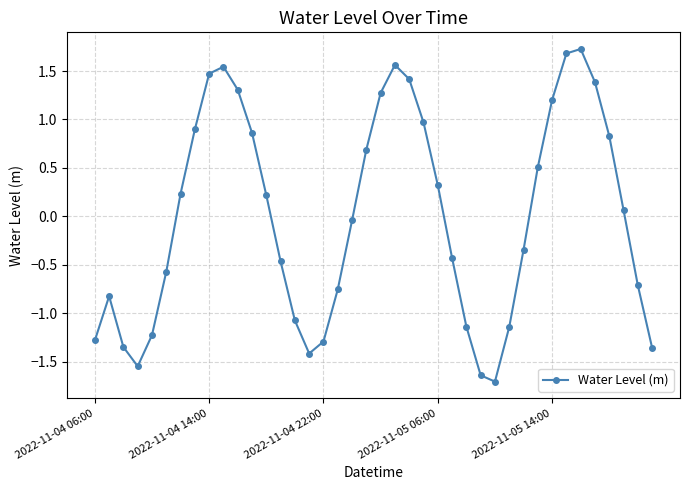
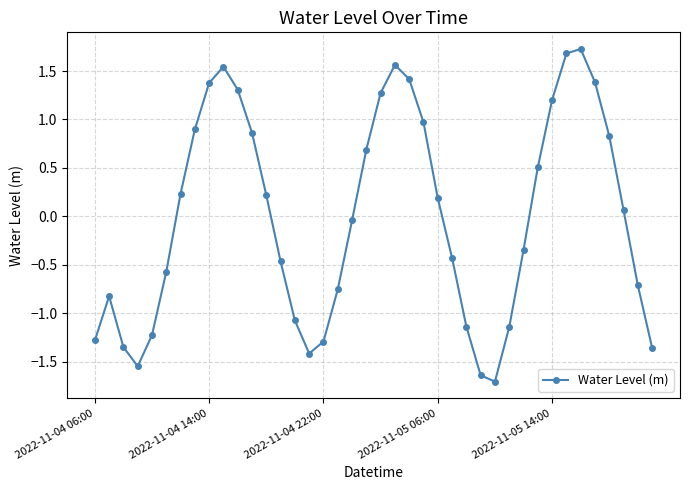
  {
    "2022-11-04 06:00": -1.3,
-   "2022-11-04 14:00": 1.5,
+   "2022-11-04 14:00": 1.4,
    "2022-11-04 22:00": -1.3,
-   "2022-11-05 06:00": 0.3,
+   "2022-11-05 06:00": 0.2,
    "2022-11-05 14:00": 1.2
  }
